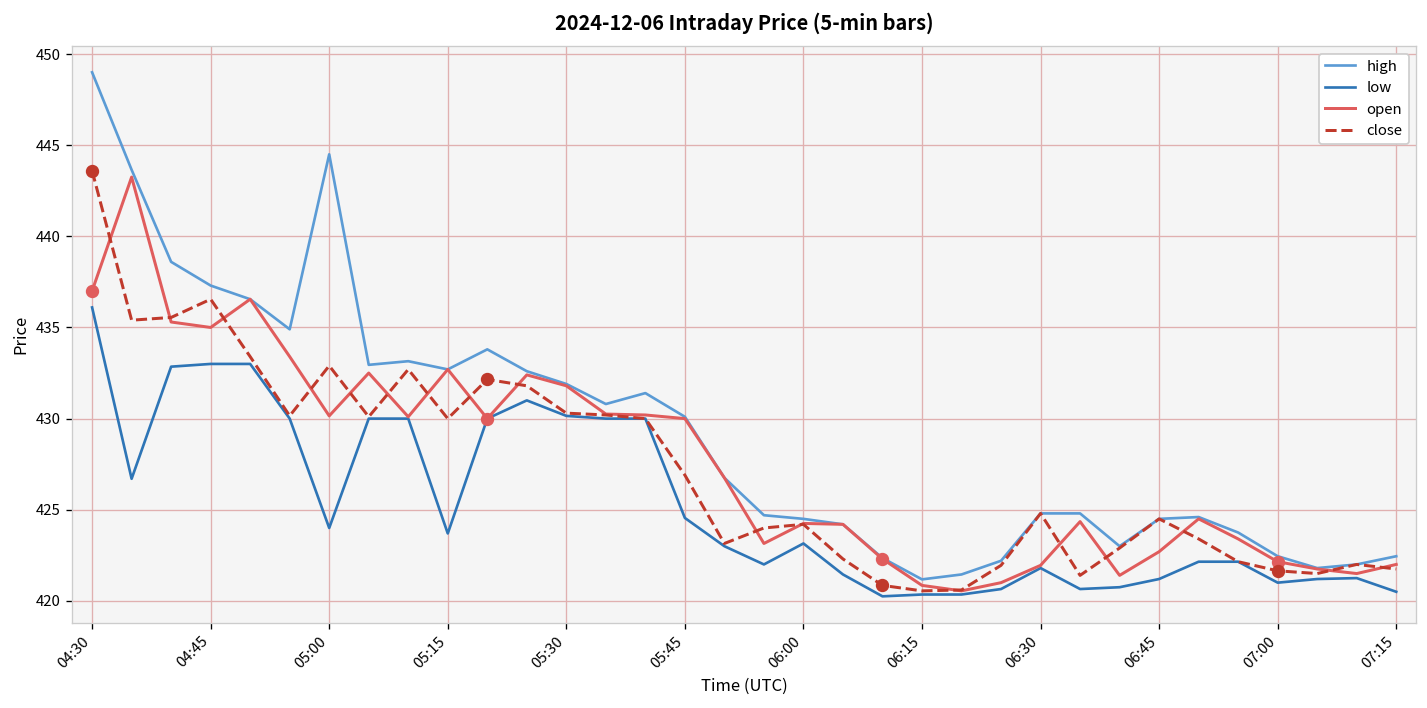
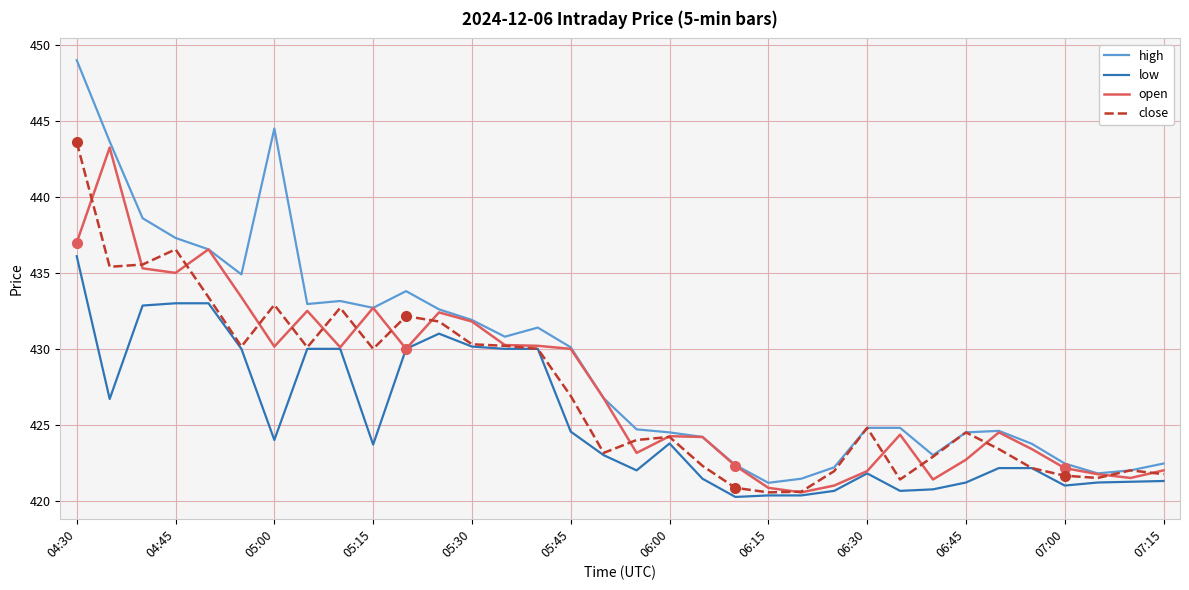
  {
    "high": {
      "04:30": 449.0,
      "04:45": 437.3,
      "05:00": 444.5,
      "06:00": 424.5,
      "06:15": 421.2,
      "07:00": 422.5,
      "07:15": 422.5
    },
    "low": {
      "04:30": 436.1,
      "04:45": 433.0,
      "05:00": 424.0,
      "05:15": 423.7,
      "05:45": 424.6,
-     "06:00": 423.2,
+     "06:00": 423.8,
      "06:15": 420.4,
      "06:45": 421.2,
      "07:00": 421.0,
-     "07:15": 420.5
+     "07:15": 421.3
    }
  }
